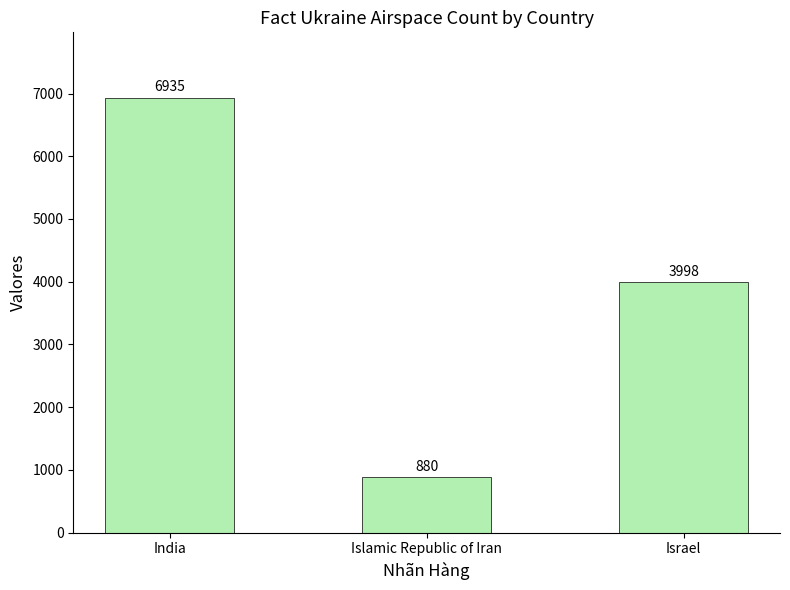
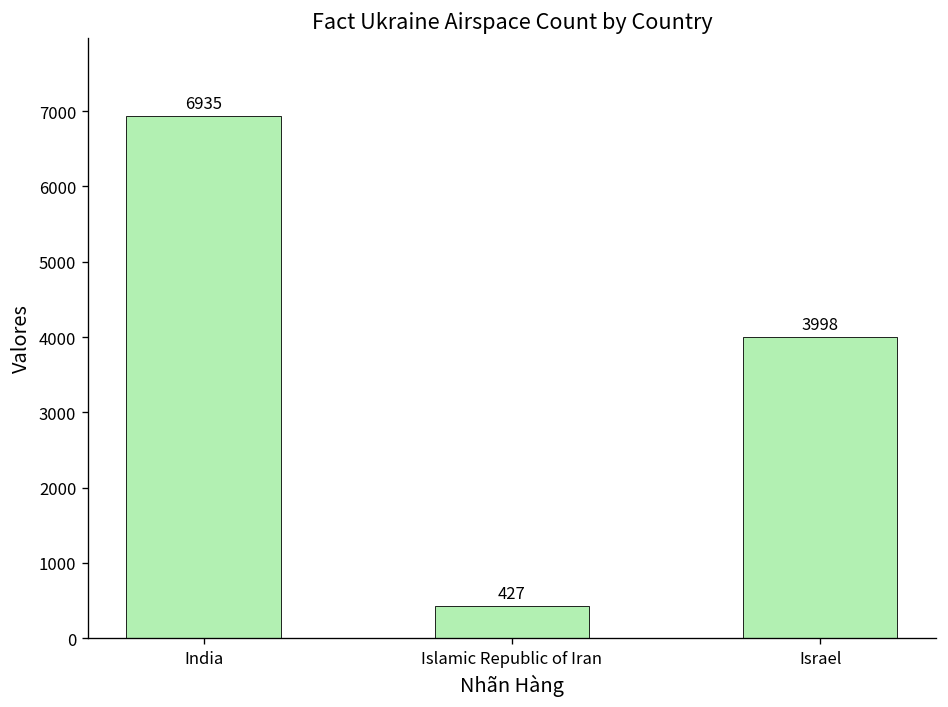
  {
    "India": 6935,
-   "Islamic Republic of Iran": 880,
+   "Islamic Republic of Iran": 427,
    "Israel": 3998
  }
